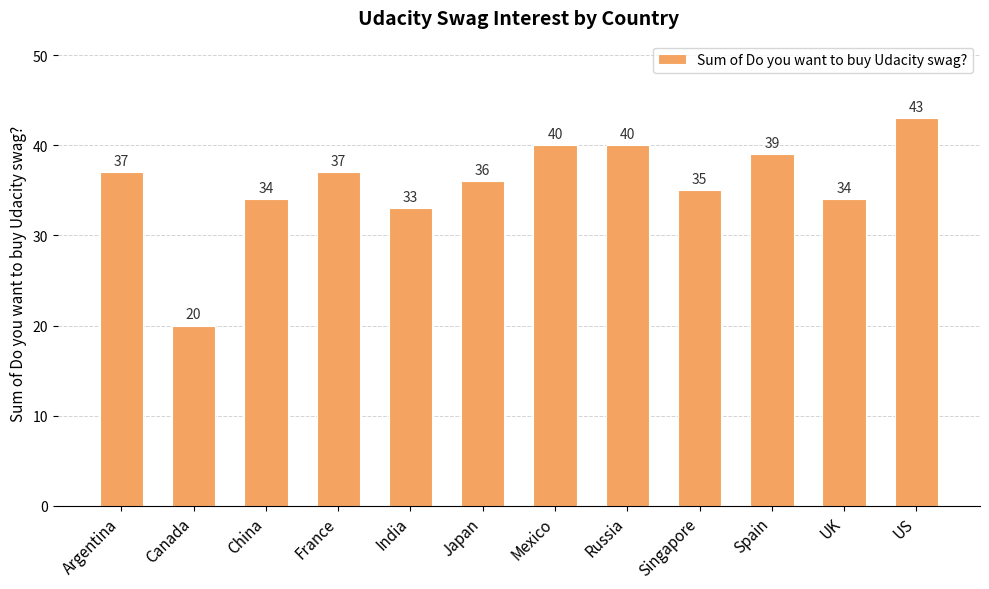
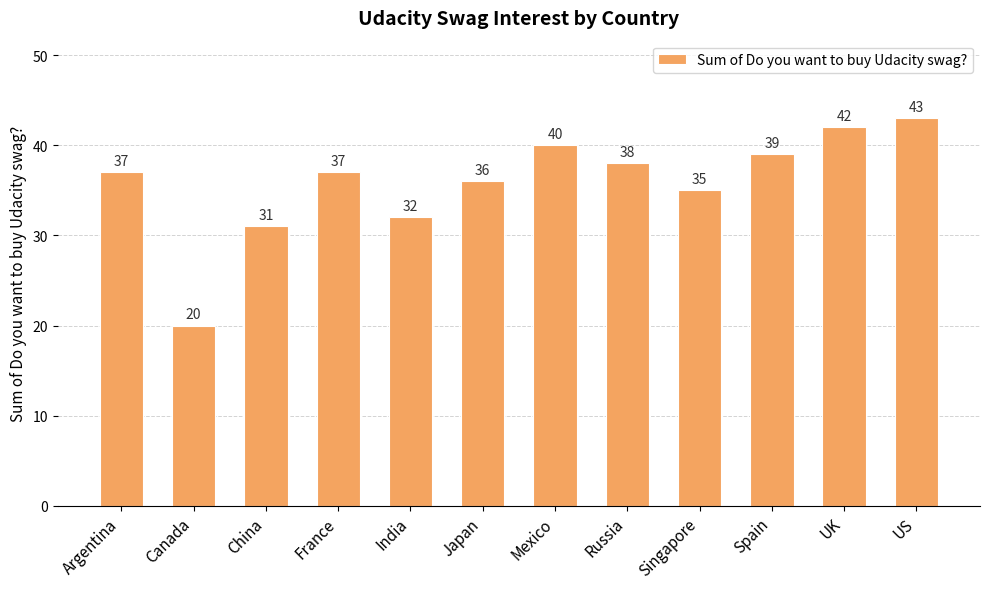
  {
    "Argentina": 37,
    "Canada": 20,
-   "China": 34,
+   "China": 31,
    "France": 37,
-   "India": 33,
+   "India": 32,
    "Japan": 36,
    "Mexico": 40,
-   "Russia": 40,
+   "Russia": 38,
    "Singapore": 35,
    "Spain": 39,
-   "UK": 34,
+   "UK": 42,
    "US": 43
  }
